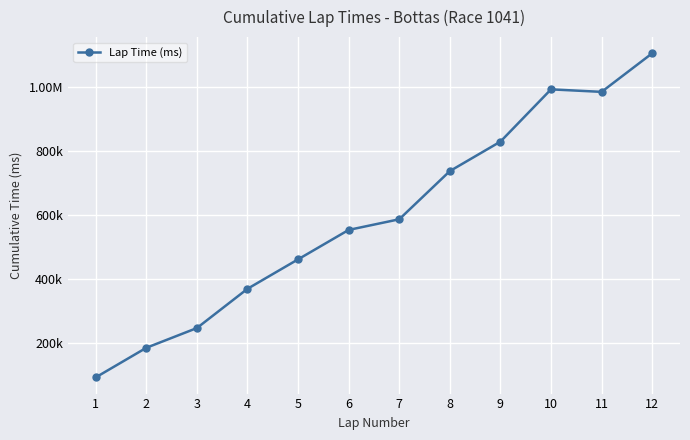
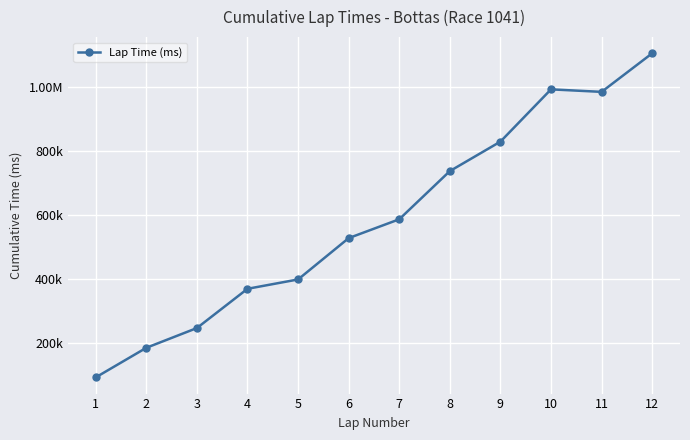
  {
    "1": 90000,
    "2": 190000,
    "3": 250000,
    "4": 370000,
-   "5": 460000,
-   "6": 550000,
+   "5": 400000,
+   "6": 530000,
    "7": 590000,
    "8": 740000,
    "9": 830000,
    "10": 990000,
    "11": 990000,
    "12": 1110000
  }
